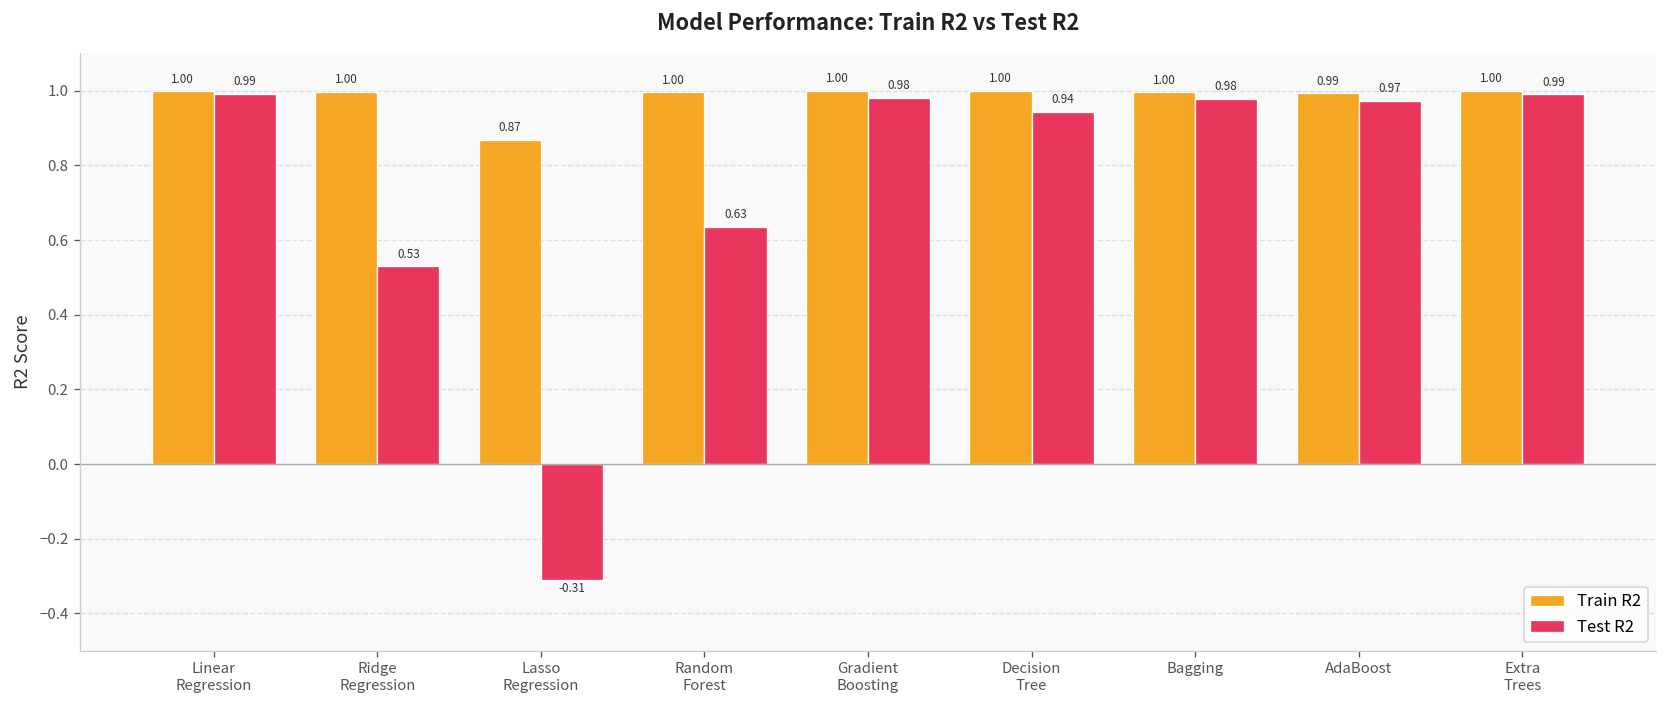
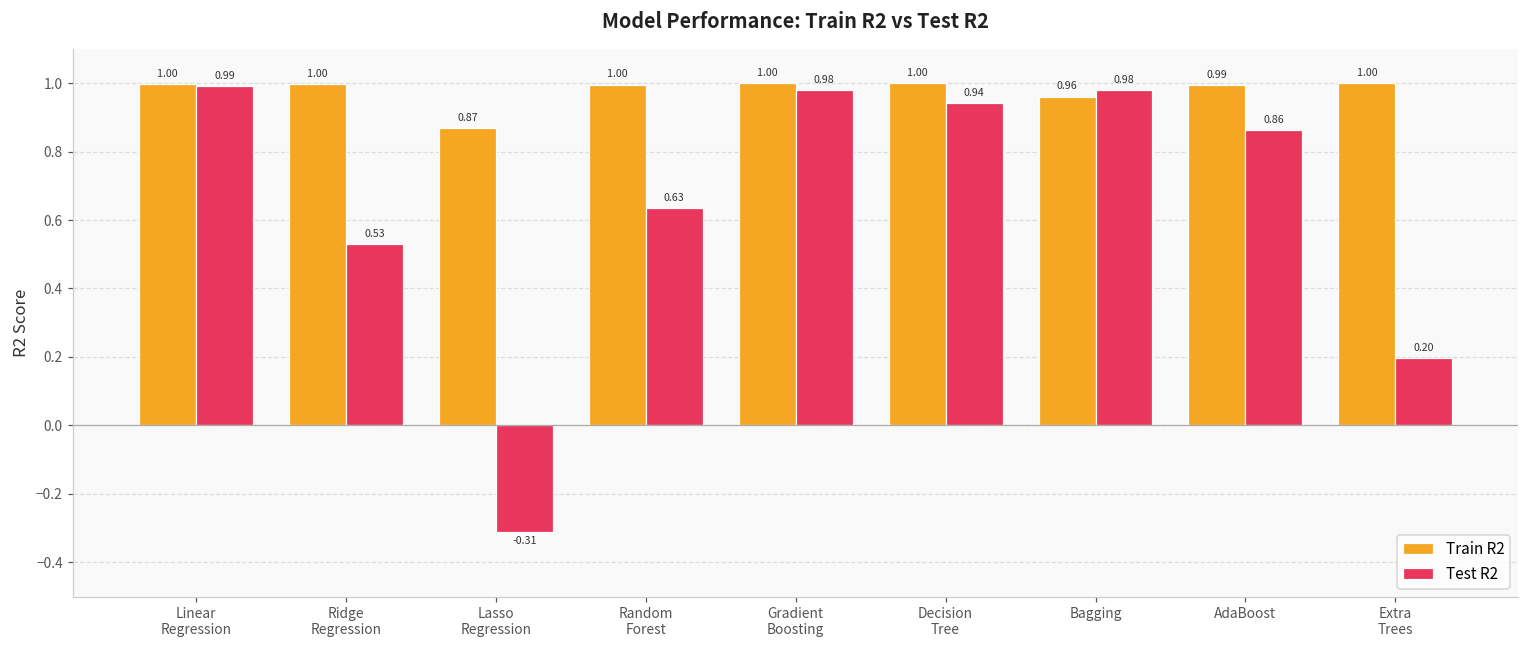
  {
    "Train R2": {
      "Linear Regression": 1.00,
      "Ridge Regression": 1.00,
      "Lasso Regression": 0.87,
      "Random Forest": 1.00,
      "Gradient Boosting": 1.00,
      "Decision Tree": 1.00,
-     "Bagging": 1.00,
+     "Bagging": 0.96,
      "AdaBoost": 0.99,
      "Extra Trees": 1.00
    },
    "Test R2": {
      "Linear Regression": 0.99,
      "Ridge Regression": 0.53,
      "Lasso Regression": -0.31,
      "Random Forest": 0.63,
      "Gradient Boosting": 0.98,
      "Decision Tree": 0.94,
      "Bagging": 0.98,
-     "AdaBoost": 0.97,
-     "Extra Trees": 0.99
+     "AdaBoost": 0.86,
+     "Extra Trees": 0.20
    }
  }
